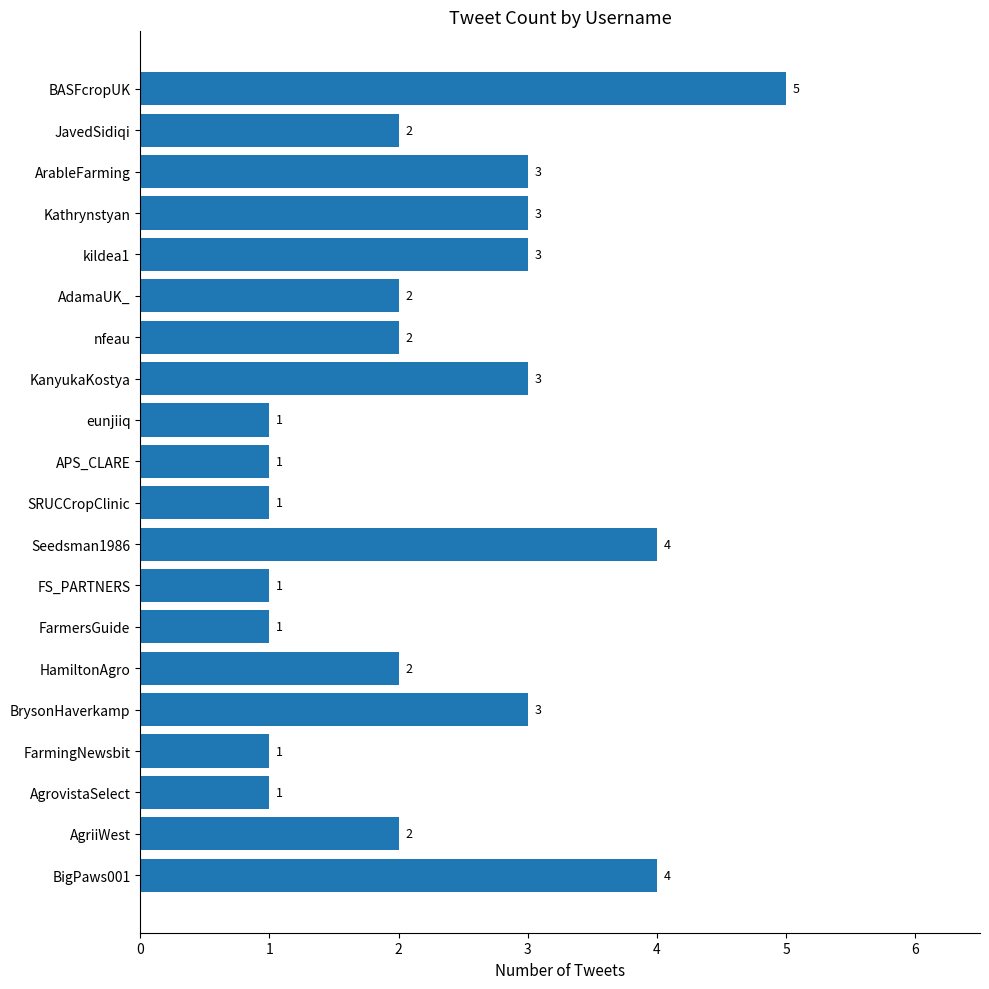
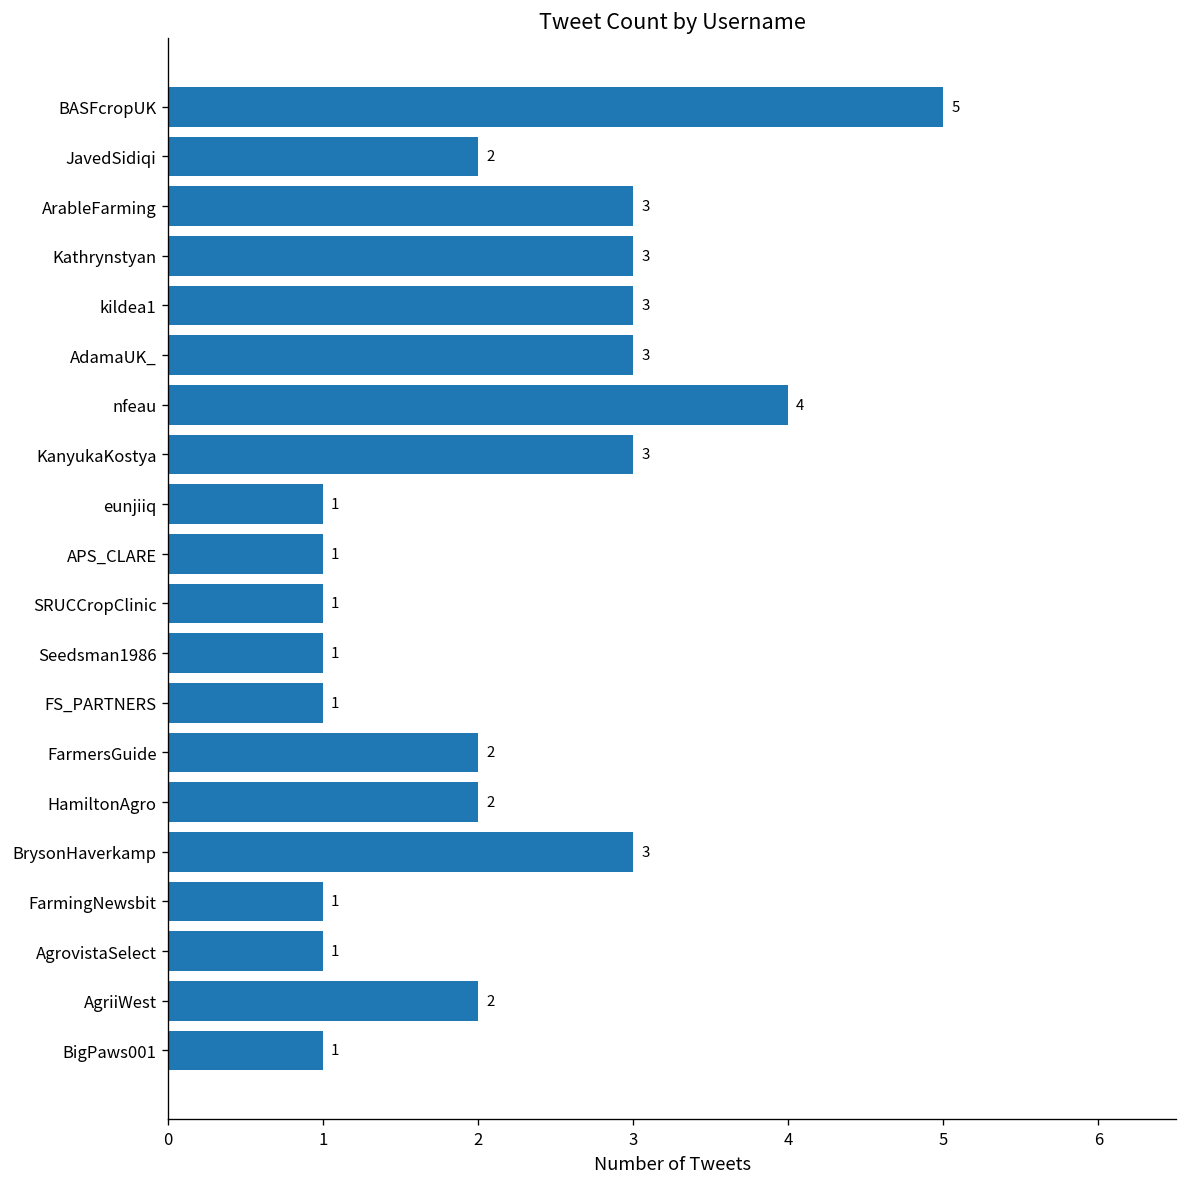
  {
    "BASFcropUK": 5,
    "JavedSidiqi": 2,
    "ArableFarming": 3,
    "Kathrynstyan": 3,
    "kildea1": 3,
-   "AdamaUK_": 2,
-   "nfeau": 2,
+   "AdamaUK_": 3,
+   "nfeau": 4,
    "KanyukaKostya": 3,
    "eunjiiq": 1,
    "APS_CLARE": 1,
    "SRUCCropClinic": 1,
-   "Seedsman1986": 4,
+   "Seedsman1986": 1,
    "FS_PARTNERS": 1,
-   "FarmersGuide": 1,
+   "FarmersGuide": 2,
    "HamiltonAgro": 2,
    "BrysonHaverkamp": 3,
    "FarmingNewsbit": 1,
    "AgrovistaSelect": 1,
    "AgriiWest": 2,
-   "BigPaws001": 4
+   "BigPaws001": 1
  }
